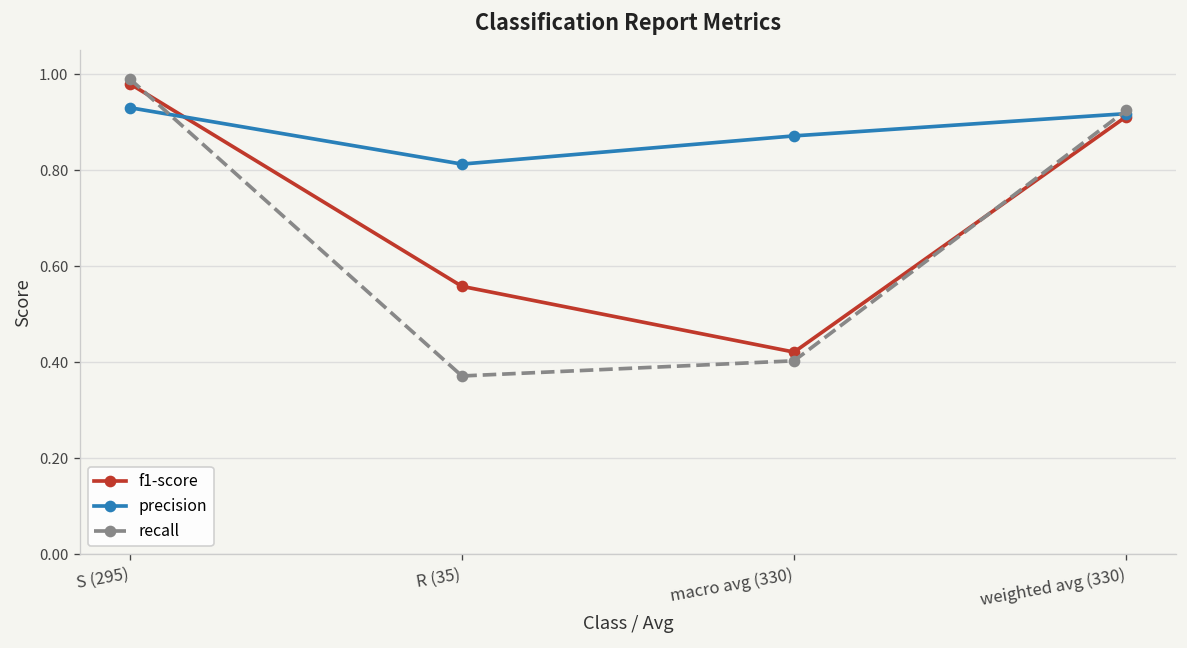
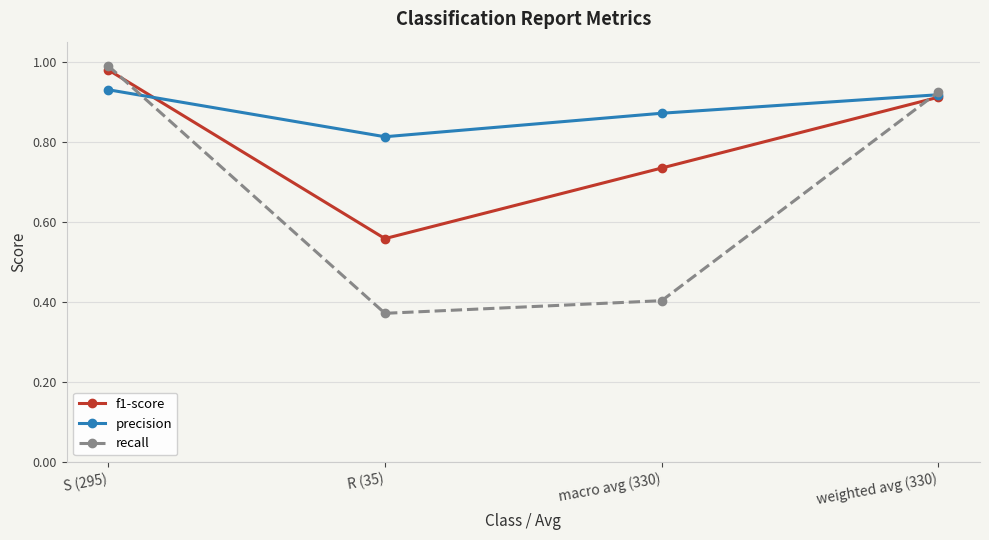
  {
    "f1-score": {
      "S (295)": 0.98,
      "R (35)": 0.56,
-     "macro avg (330)": 0.42
+     "macro avg (330)": 0.73
    },
    "precision": {
      "S (295)": 0.93,
      "R (35)": 0.81,
      "macro avg (330)": 0.87
    },
    "recall": {
      "S (295)": 0.99,
      "R (35)": 0.37,
      "macro avg (330)": 0.40,
      "weighted avg (330)": 0.92
    }
  }
